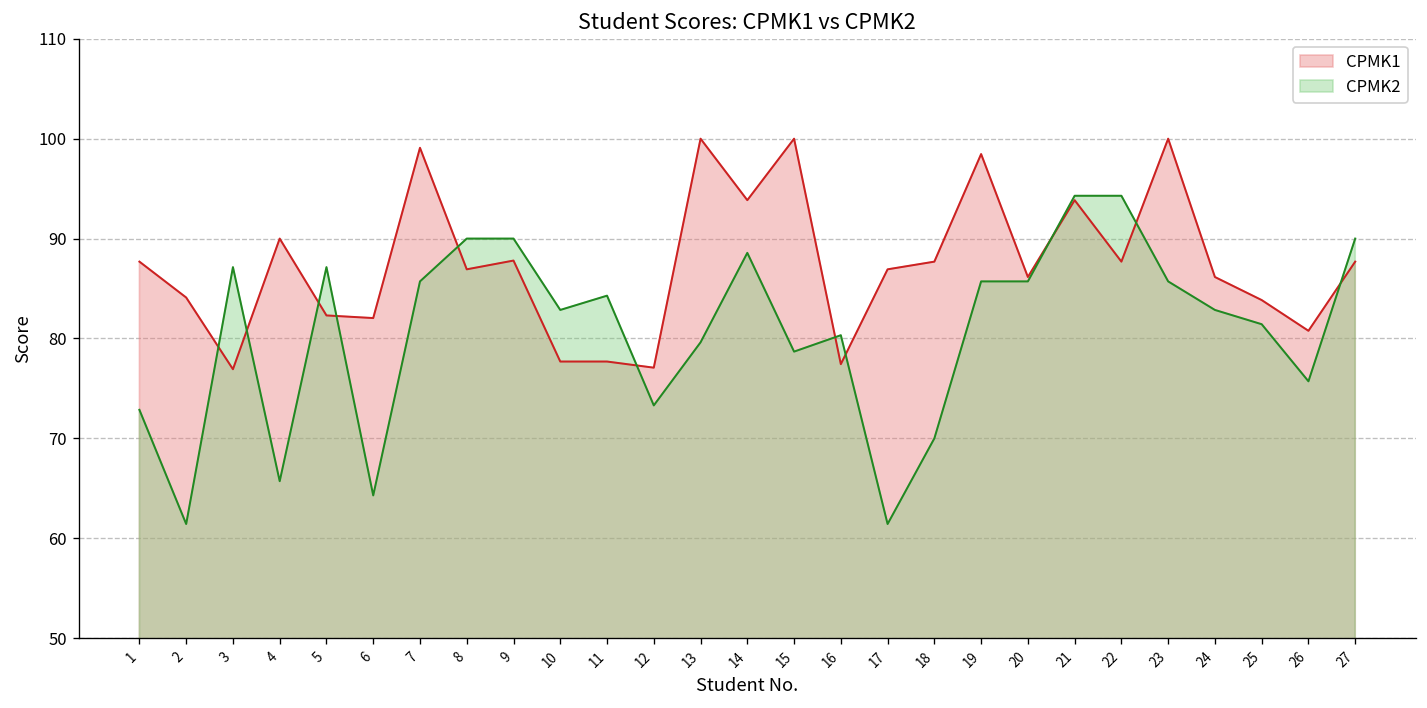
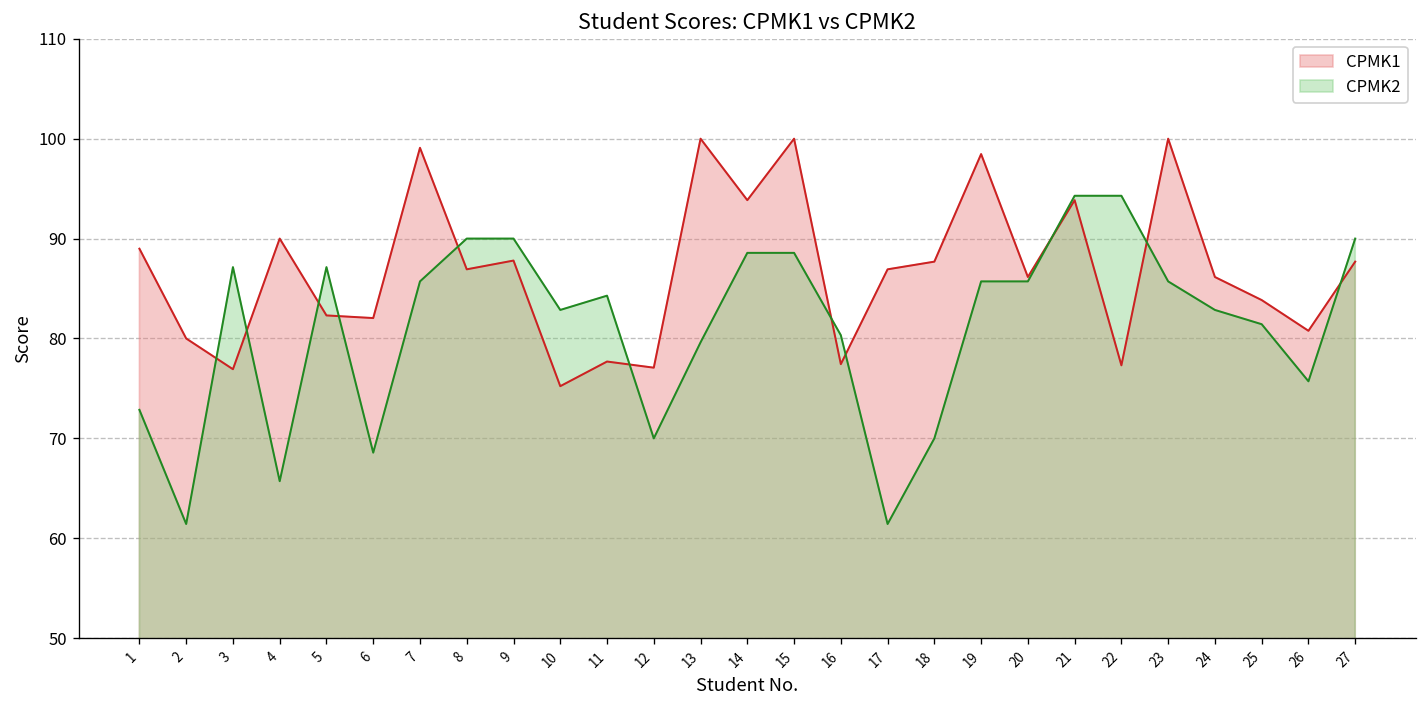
  {
    "CPMK1": {
-     "1": 88,
-     "2": 84,
+     "1": 89,
+     "2": 80,
      "3": 77,
      "4": 90,
      "5": 82,
      "6": 82,
      "7": 99,
      "8": 87,
      "9": 88,
-     "10": 78,
+     "10": 75,
      "11": 78,
      "12": 77,
      "13": 100,
      "14": 94,
      "15": 100,
      "16": 77,
      "17": 87,
      "18": 88,
      "19": 98,
      "20": 86,
      "21": 94,
-     "22": 88,
+     "22": 77,
      "23": 100,
      "24": 86,
      "25": 84,
      "26": 81,
      "27": 88
    },
    "CPMK2": {
      "1": 73,
      "2": 61,
      "3": 87,
      "4": 66,
      "5": 87,
-     "6": 64,
+     "6": 69,
      "7": 86,
      "8": 90,
      "9": 90,
      "10": 83,
      "11": 84,
-     "12": 73,
+     "12": 70,
      "13": 80,
      "14": 89,
-     "15": 79,
+     "15": 89,
      "16": 80,
      "17": 61,
      "18": 70,
      "19": 86,
      "20": 86,
      "21": 94,
      "22": 94,
      "23": 86,
      "24": 83,
      "25": 81,
      "26": 76,
      "27": 90
    }
  }
